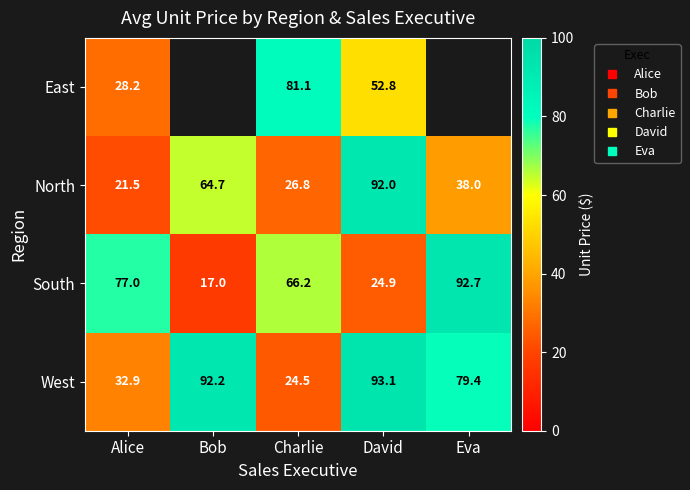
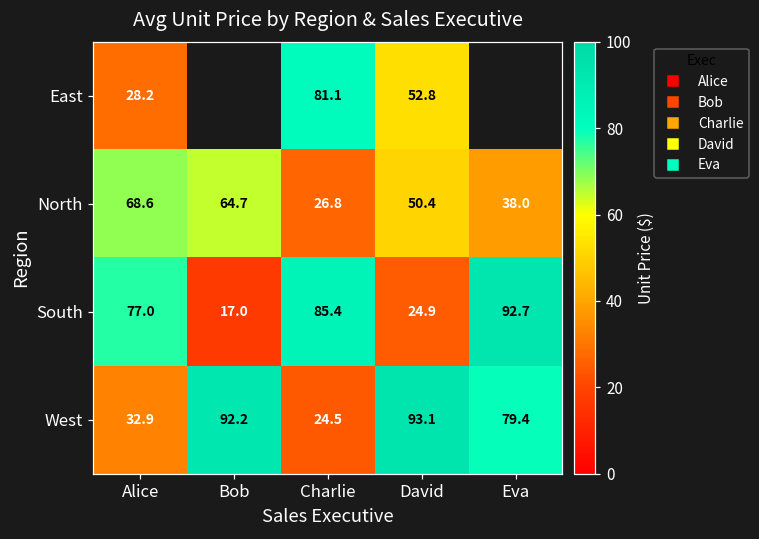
  {
    "East": {
      "Alice": 28.2,
      "Charlie": 81.1,
      "David": 52.8
    },
    "North": {
-     "Alice": 21.5,
+     "Alice": 68.6,
      "Bob": 64.7,
      "Charlie": 26.8,
-     "David": 92.0,
+     "David": 50.4,
      "Eva": 38.0
    },
    "South": {
      "Alice": 77.0,
      "Bob": 17.0,
-     "Charlie": 66.2,
+     "Charlie": 85.4,
      "David": 24.9,
      "Eva": 92.7
    },
    "West": {
      "Alice": 32.9,
      "Bob": 92.2,
      "Charlie": 24.5,
      "David": 93.1,
      "Eva": 79.4
    }
  }
